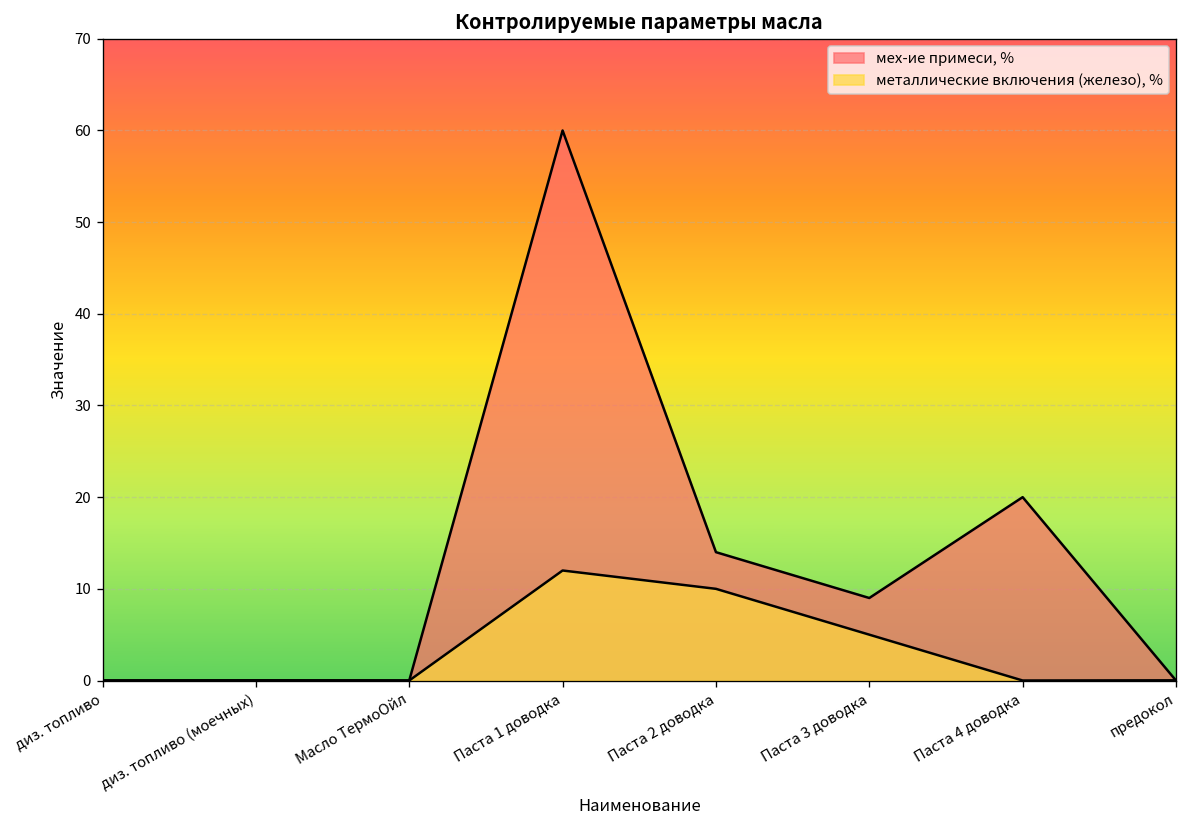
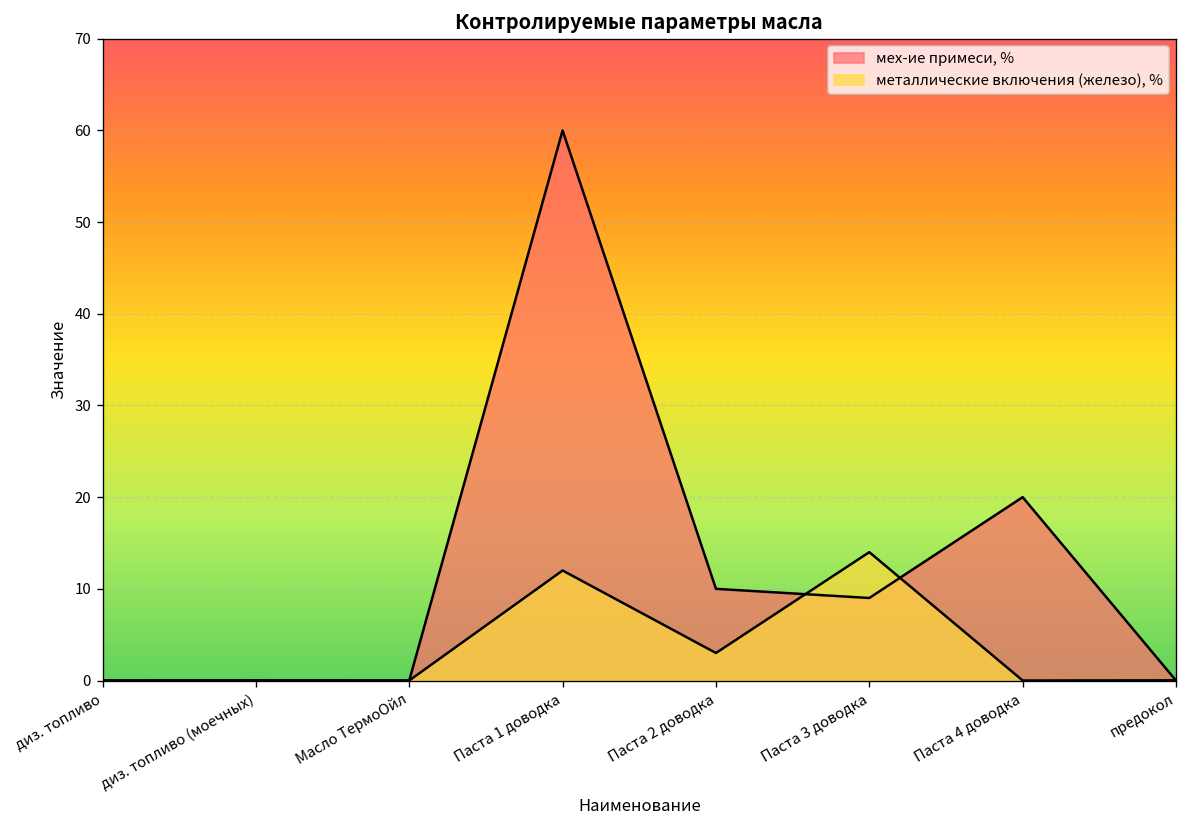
  {
    "мех-ие примеси, %": {
      "Паста 1 доводка": 60,
-     "Паста 2 доводка": 14,
+     "Паста 2 доводка": 10,
      "Паста 3 доводка": 9,
      "Паста 4 доводка": 20
    },
    "металлические включения (железо), %": {
      "Паста 1 доводка": 12,
-     "Паста 2 доводка": 10,
-     "Паста 3 доводка": 5,
+     "Паста 2 доводка": 3,
+     "Паста 3 доводка": 14,
      "Паста 4 доводка": 0
    }
  }
